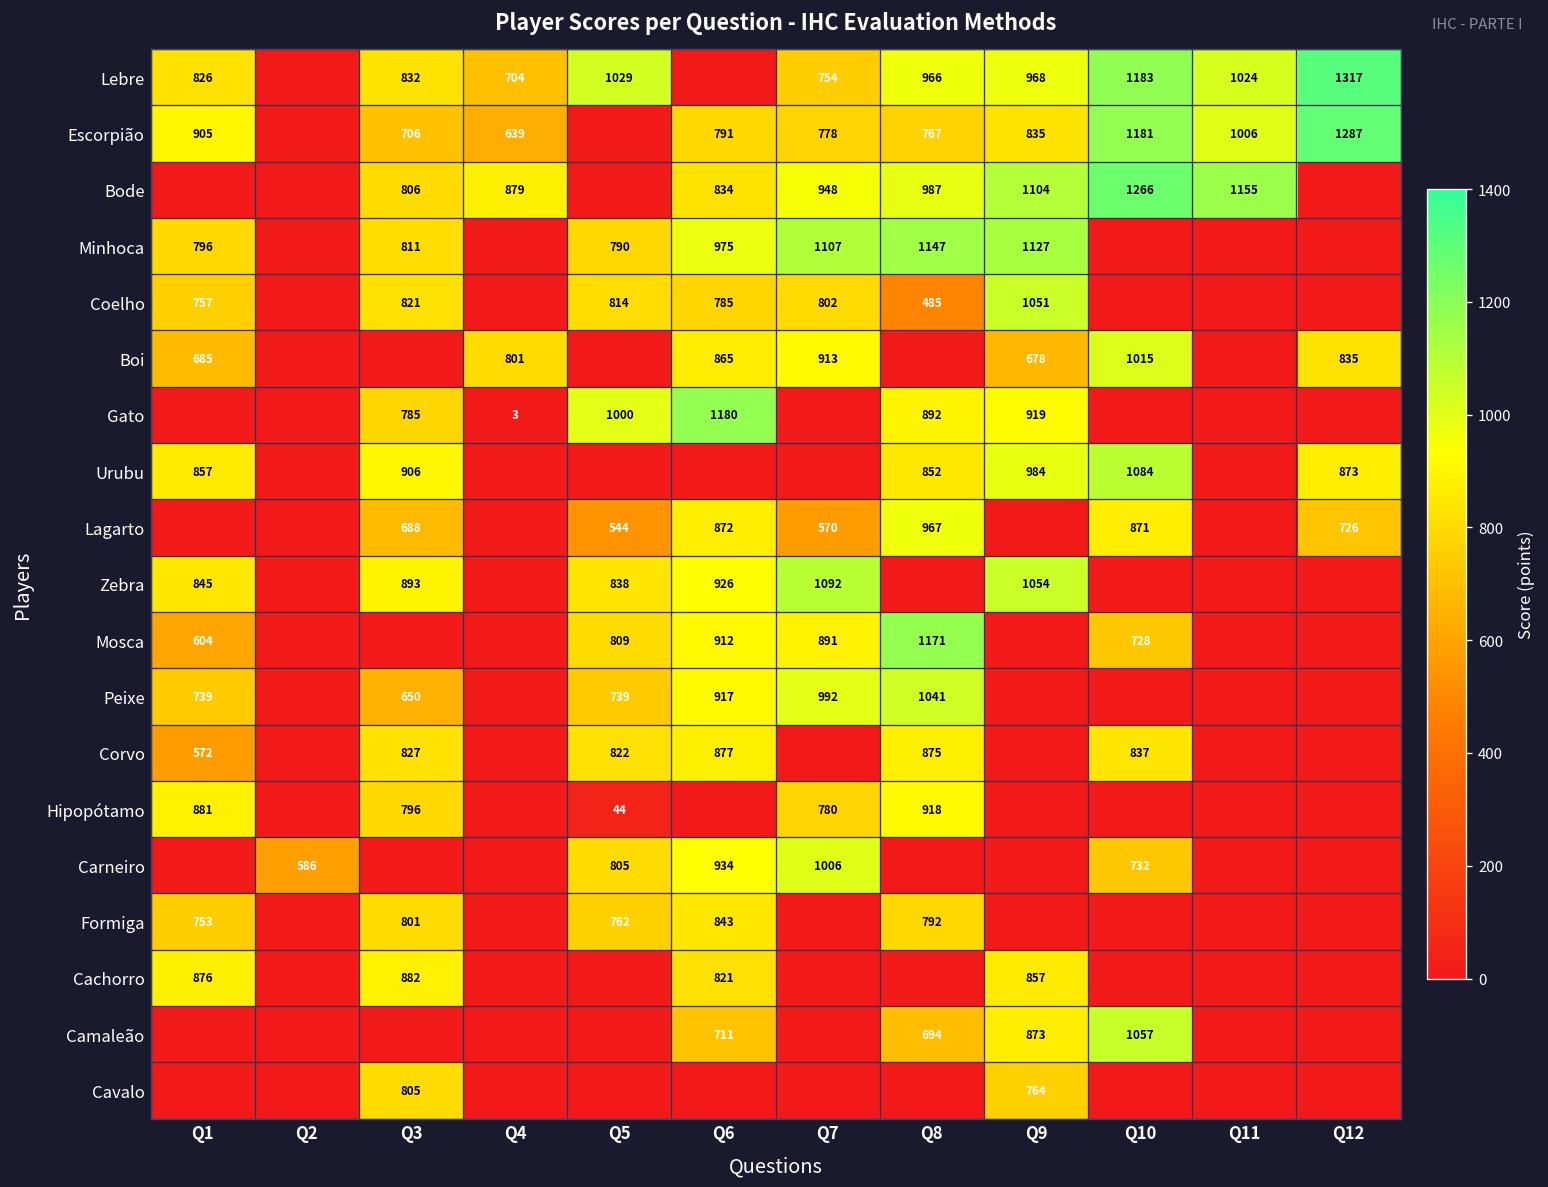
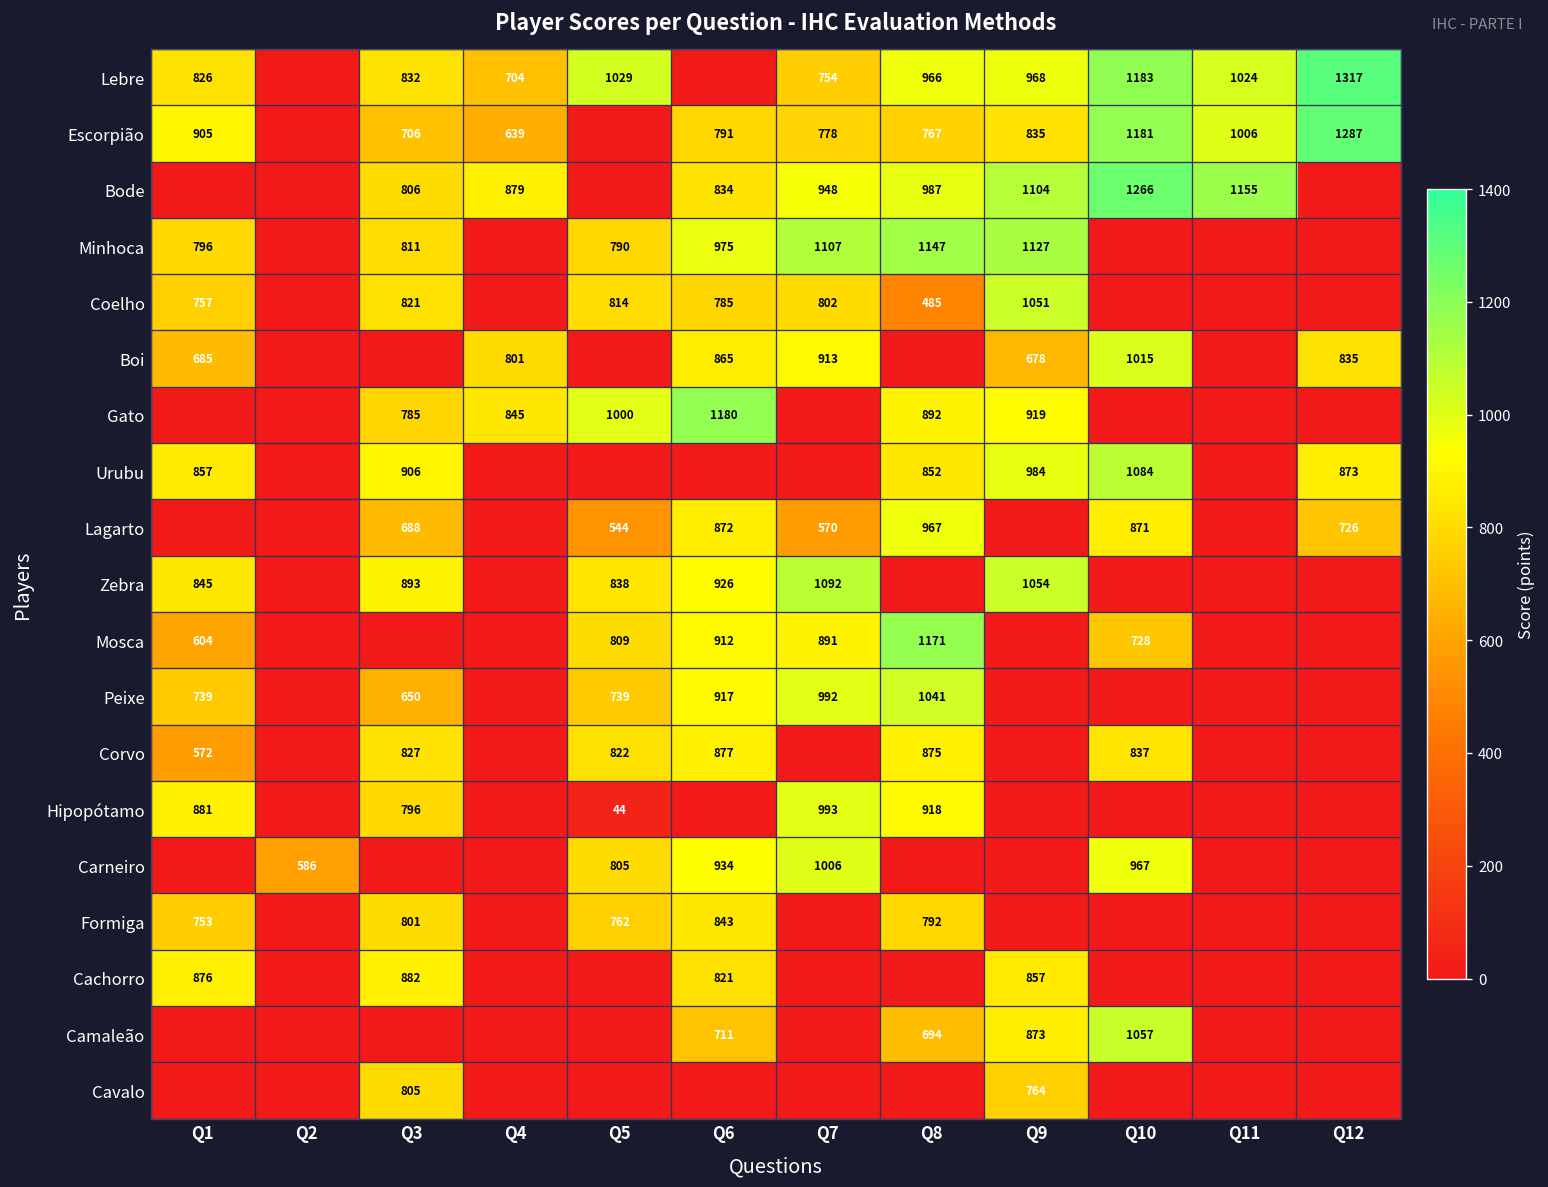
  {
    "Lebre": {
      "Q1": 826,
      "Q3": 832,
      "Q4": 704,
      "Q5": 1029,
      "Q7": 754,
      "Q8": 966,
      "Q9": 968,
      "Q10": 1183,
      "Q11": 1024,
      "Q12": 1317
    },
    "Escorpião": {
      "Q1": 905,
      "Q3": 706,
      "Q4": 639,
      "Q6": 791,
      "Q7": 778,
      "Q8": 767,
      "Q9": 835,
      "Q10": 1181,
      "Q11": 1006,
      "Q12": 1287
    },
    "Bode": {
      "Q3": 806,
      "Q4": 879,
      "Q6": 834,
      "Q7": 948,
      "Q8": 987,
      "Q9": 1104,
      "Q10": 1266,
      "Q11": 1155
    },
    "Minhoca": {
      "Q1": 796,
      "Q3": 811,
      "Q5": 790,
      "Q6": 975,
      "Q7": 1107,
      "Q8": 1147,
      "Q9": 1127
    },
    "Coelho": {
      "Q1": 757,
      "Q3": 821,
      "Q5": 814,
      "Q6": 785,
      "Q7": 802,
      "Q8": 485,
      "Q9": 1051
    },
    "Boi": {
      "Q1": 685,
      "Q4": 801,
      "Q6": 865,
      "Q7": 913,
      "Q9": 678,
      "Q10": 1015,
      "Q12": 835
    },
    "Gato": {
      "Q3": 785,
-     "Q4": 3,
+     "Q4": 845,
      "Q5": 1000,
      "Q6": 1180,
      "Q8": 892,
      "Q9": 919
    },
    "Urubu": {
      "Q1": 857,
      "Q3": 906,
      "Q8": 852,
      "Q9": 984,
      "Q10": 1084,
      "Q12": 873
    },
    "Lagarto": {
      "Q3": 688,
      "Q5": 544,
      "Q6": 872,
      "Q7": 570,
      "Q8": 967,
      "Q10": 871,
      "Q12": 726
    },
    "Zebra": {
      "Q1": 845,
      "Q3": 893,
      "Q5": 838,
      "Q6": 926,
      "Q7": 1092,
      "Q9": 1054
    },
    "Mosca": {
      "Q1": 604,
      "Q5": 809,
      "Q6": 912,
      "Q7": 891,
      "Q8": 1171,
      "Q10": 728
    },
    "Peixe": {
      "Q1": 739,
      "Q3": 650,
      "Q5": 739,
      "Q6": 917,
      "Q7": 992,
      "Q8": 1041
    },
    "Corvo": {
      "Q1": 572,
      "Q3": 827,
      "Q5": 822,
      "Q6": 877,
      "Q8": 875,
      "Q10": 837
    },
    "Hipopótamo": {
      "Q1": 881,
      "Q3": 796,
      "Q5": 44,
-     "Q7": 780,
+     "Q7": 993,
      "Q8": 918
    },
    "Carneiro": {
      "Q2": 586,
      "Q5": 805,
      "Q6": 934,
      "Q7": 1006,
-     "Q10": 732
+     "Q10": 967
    },
    "Formiga": {
      "Q1": 753,
      "Q3": 801,
      "Q5": 762,
      "Q6": 843,
      "Q8": 792
    },
    "Cachorro": {
      "Q1": 876,
      "Q3": 882,
      "Q6": 821,
      "Q9": 857
    },
    "Camaleão": {
      "Q6": 711,
      "Q8": 694,
      "Q9": 873,
      "Q10": 1057
    },
    "Cavalo": {
      "Q3": 805,
      "Q9": 764
    }
  }
